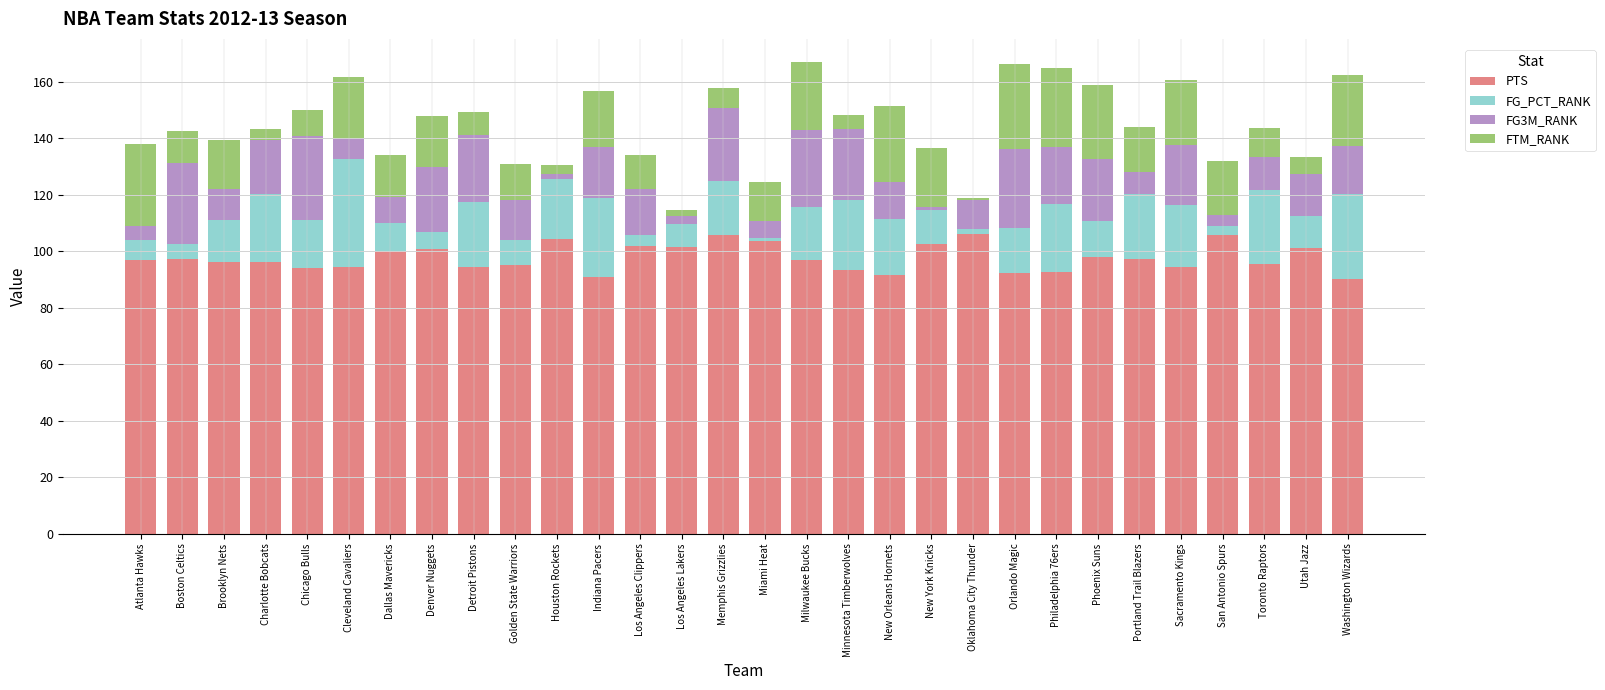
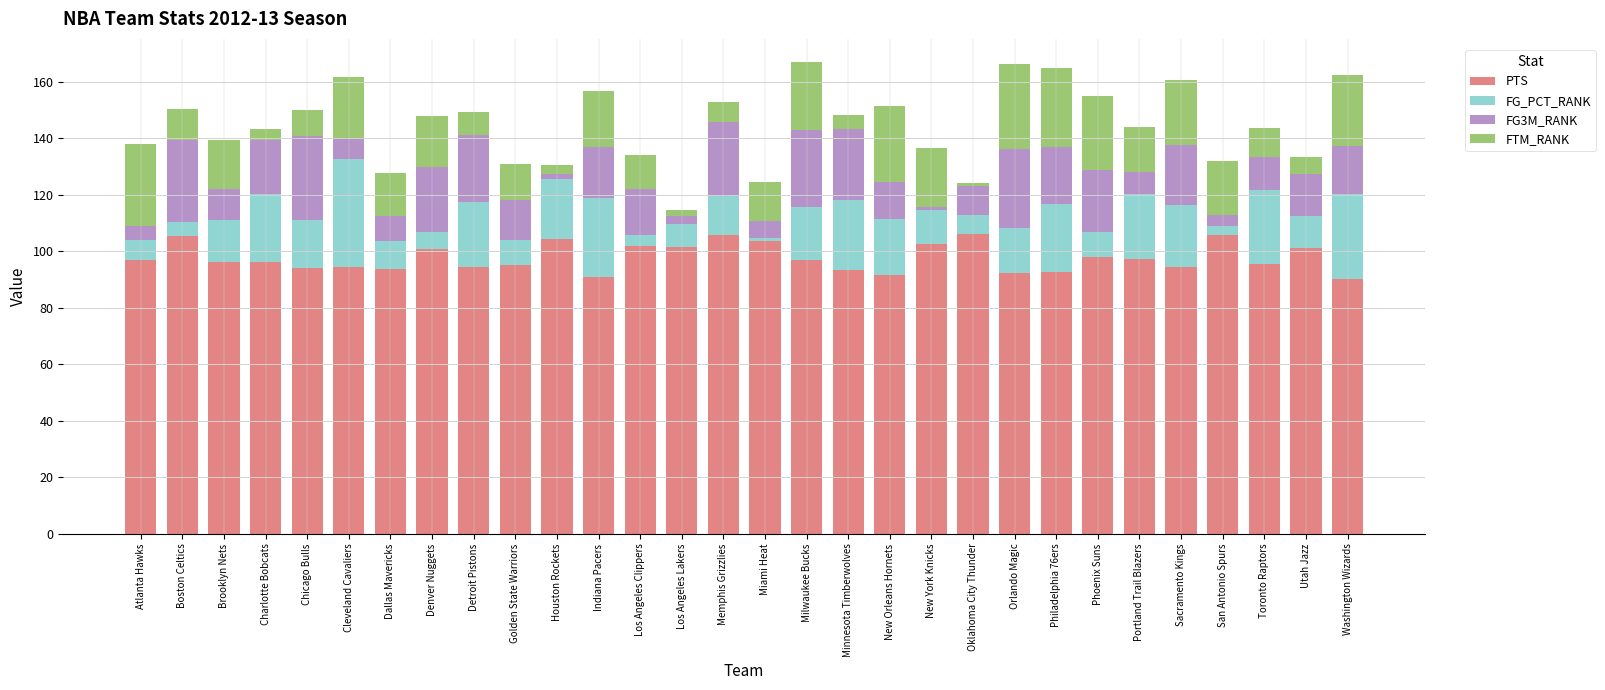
  {
    "PTS": {
      "Atlanta Hawks": 97,
-     "Boston Celtics": 97,
+     "Boston Celtics": 105,
      "Brooklyn Nets": 96,
      "Charlotte Bobcats": 96,
      "Chicago Bulls": 94,
      "Cleveland Cavaliers": 95,
-     "Dallas Mavericks": 100,
+     "Dallas Mavericks": 94,
      "Denver Nuggets": 101,
      "Detroit Pistons": 94,
      "Golden State Warriors": 95,
      "Houston Rockets": 105,
      "Indiana Pacers": 91,
      "Los Angeles Clippers": 102,
      "Los Angeles Lakers": 102,
      "Memphis Grizzlies": 106,
      "Miami Heat": 104,
      "Milwaukee Bucks": 97,
      "Minnesota Timberwolves": 93,
      "New Orleans Hornets": 92,
      "New York Knicks": 103,
      "Oklahoma City Thunder": 106,
      "Orlando Magic": 92,
      "Philadelphia 76ers": 93,
      "Phoenix Suns": 98,
      "Portland Trail Blazers": 97,
      "Sacramento Kings": 95,
      "San Antonio Spurs": 106,
      "Toronto Raptors": 96,
      "Utah Jazz": 101,
      "Washington Wizards": 90
    },
    "FG_PCT_RANK": {
      "Atlanta Hawks": 7,
      "Boston Celtics": 5,
      "Brooklyn Nets": 15,
      "Charlotte Bobcats": 24,
      "Chicago Bulls": 17,
      "Cleveland Cavaliers": 38,
      "Dallas Mavericks": 10,
      "Denver Nuggets": 6,
      "Detroit Pistons": 23,
      "Golden State Warriors": 9,
      "Houston Rockets": 21,
      "Indiana Pacers": 28,
      "Los Angeles Clippers": 4,
      "Los Angeles Lakers": 8,
-     "Memphis Grizzlies": 19,
+     "Memphis Grizzlies": 14,
      "Miami Heat": 1,
      "Milwaukee Bucks": 19,
      "Minnesota Timberwolves": 25,
      "New Orleans Hornets": 20,
      "New York Knicks": 12,
-     "Oklahoma City Thunder": 2,
+     "Oklahoma City Thunder": 7,
      "Orlando Magic": 16,
      "Philadelphia 76ers": 24,
-     "Phoenix Suns": 13,
+     "Phoenix Suns": 9,
      "Portland Trail Blazers": 23,
      "Sacramento Kings": 22,
      "San Antonio Spurs": 3,
      "Toronto Raptors": 26,
      "Utah Jazz": 11,
      "Washington Wizards": 30
    },
    "FG3M_RANK": {
      "Atlanta Hawks": 5,
      "Boston Celtics": 29,
      "Brooklyn Nets": 11,
      "Charlotte Bobcats": 19,
      "Chicago Bulls": 30,
      "Cleveland Cavaliers": 7,
      "Dallas Mavericks": 9,
      "Denver Nuggets": 23,
      "Detroit Pistons": 24,
      "Golden State Warriors": 14,
      "Houston Rockets": 2,
      "Indiana Pacers": 18,
      "Los Angeles Clippers": 16,
      "Los Angeles Lakers": 3,
      "Memphis Grizzlies": 26,
      "Miami Heat": 6,
      "Milwaukee Bucks": 27,
      "Minnesota Timberwolves": 25,
      "New Orleans Hornets": 13,
      "New York Knicks": 1,
      "Oklahoma City Thunder": 10,
      "Orlando Magic": 28,
      "Philadelphia 76ers": 20,
      "Phoenix Suns": 22,
      "Portland Trail Blazers": 8,
      "Sacramento Kings": 21,
      "San Antonio Spurs": 4,
      "Toronto Raptors": 12,
      "Utah Jazz": 15,
      "Washington Wizards": 17
    },
    "FTM_RANK": {
      "Atlanta Hawks": 29,
      "Boston Celtics": 11,
      "Brooklyn Nets": 17,
      "Charlotte Bobcats": 4,
      "Chicago Bulls": 9,
      "Cleveland Cavaliers": 22,
      "Dallas Mavericks": 15,
      "Denver Nuggets": 18,
      "Detroit Pistons": 8,
      "Golden State Warriors": 13,
      "Houston Rockets": 3,
      "Indiana Pacers": 20,
      "Los Angeles Clippers": 12,
      "Los Angeles Lakers": 2,
      "Memphis Grizzlies": 7,
      "Miami Heat": 14,
      "Milwaukee Bucks": 24,
      "Minnesota Timberwolves": 5,
      "New Orleans Hornets": 27,
      "New York Knicks": 21,
      "Oklahoma City Thunder": 1,
      "Orlando Magic": 30,
      "Philadelphia 76ers": 28,
      "Phoenix Suns": 26,
      "Portland Trail Blazers": 16,
      "Sacramento Kings": 23,
      "San Antonio Spurs": 19,
      "Toronto Raptors": 10,
      "Utah Jazz": 6,
      "Washington Wizards": 25
    }
  }
